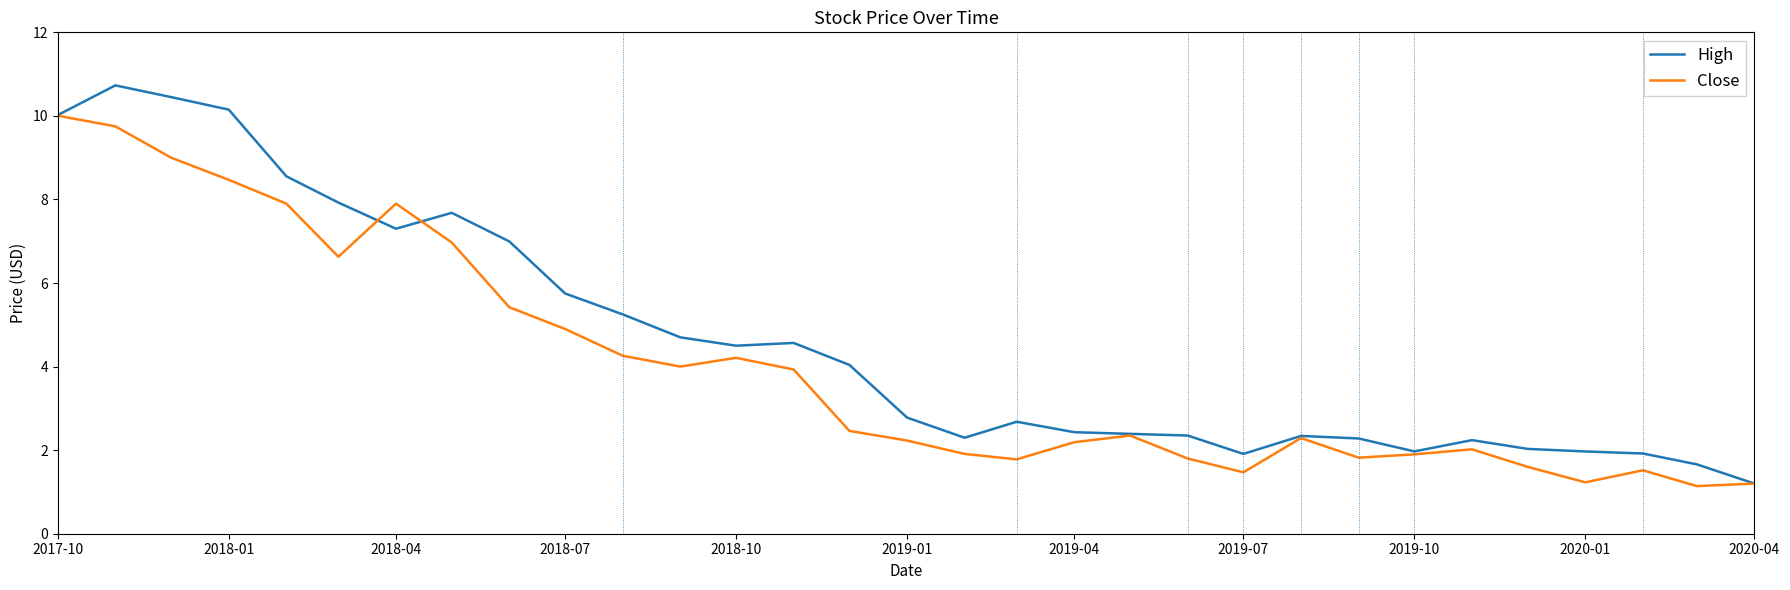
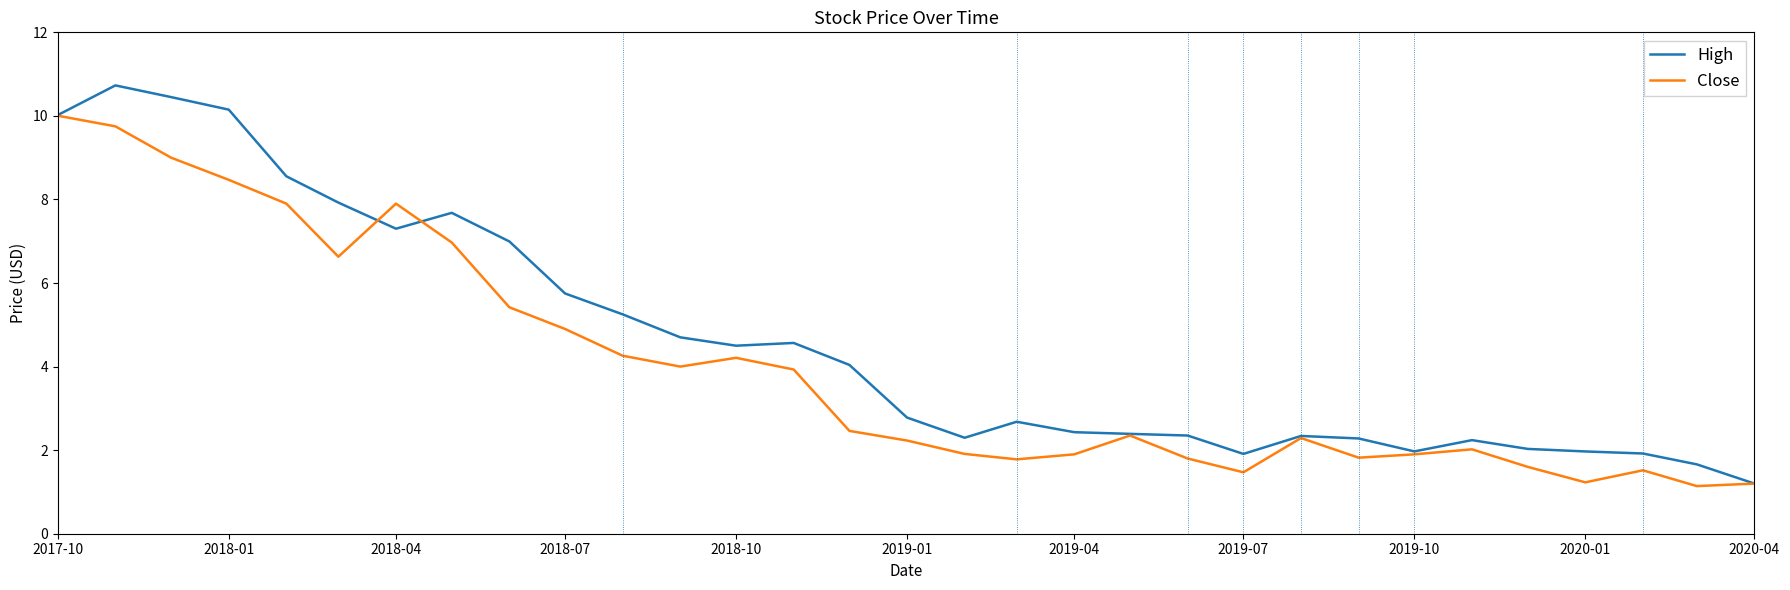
  {
    "High": {
      "2018-01": 10.2,
      "2018-04": 7.3,
      "2018-07": 5.8,
      "2018-10": 4.5,
      "2019-01": 2.8,
      "2019-04": 2.4,
      "2019-07": 1.9,
      "2019-10": 2.0,
      "2020-01": 2.0
    },
    "Close": {
      "2018-01": 8.5,
      "2018-04": 7.9,
      "2018-07": 4.9,
      "2018-10": 4.2,
      "2019-01": 2.2,
-     "2019-04": 2.2,
+     "2019-04": 1.9,
      "2019-07": 1.5,
      "2019-10": 1.9,
      "2020-01": 1.2
    }
  }
